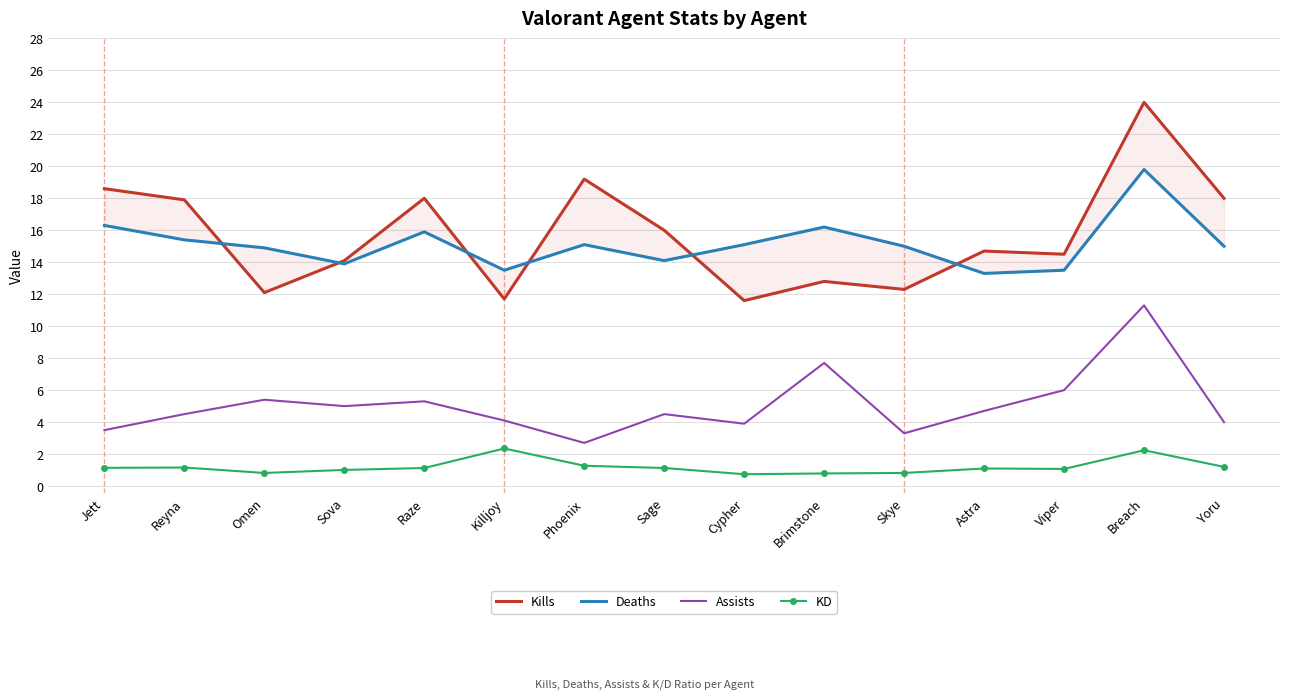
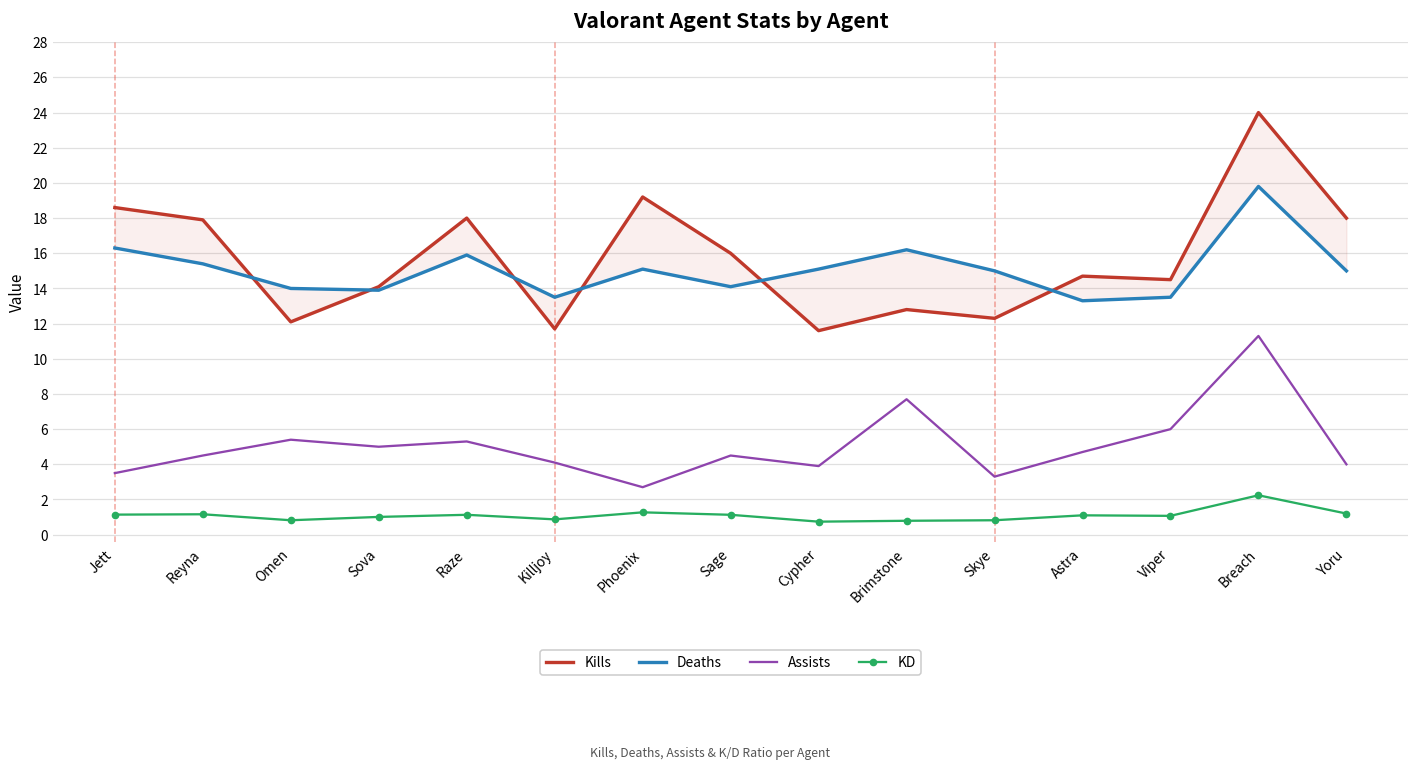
  {
    "Deaths": {
      "Jett": 16.3,
      "Reyna": 15.4,
-     "Omen": 14.9,
+     "Omen": 14.0,
      "Sova": 13.9,
      "Raze": 15.9,
      "Phoenix": 15.1,
      "Sage": 14.1,
      "Astra": 13.3,
      "Viper": 13.5,
      "Breach": 19.8,
      "Yoru": 15.0
    },
    "Assists": {
      "Jett": 3.5,
      "Reyna": 4.5,
      "Omen": 5.4,
      "Sova": 5.0,
      "Raze": 5.3,
      "Killjoy": 4.1,
      "Phoenix": 2.7,
      "Sage": 4.5,
      "Cypher": 3.9,
      "Brimstone": 7.7,
      "Skye": 3.3,
      "Astra": 4.7,
      "Viper": 6.0,
      "Breach": 11.3,
      "Yoru": 4.0
    },
    "KD": {
      "Jett": 1.1,
      "Reyna": 1.2,
      "Omen": 0.8,
      "Sova": 1.0,
      "Raze": 1.1,
-     "Killjoy": 2.4,
+     "Killjoy": 0.9,
      "Phoenix": 1.3,
      "Sage": 1.1,
      "Cypher": 0.7,
      "Brimstone": 0.8,
      "Skye": 0.8,
      "Astra": 1.1,
      "Viper": 1.1,
      "Breach": 2.2,
      "Yoru": 1.2
    }
  }
